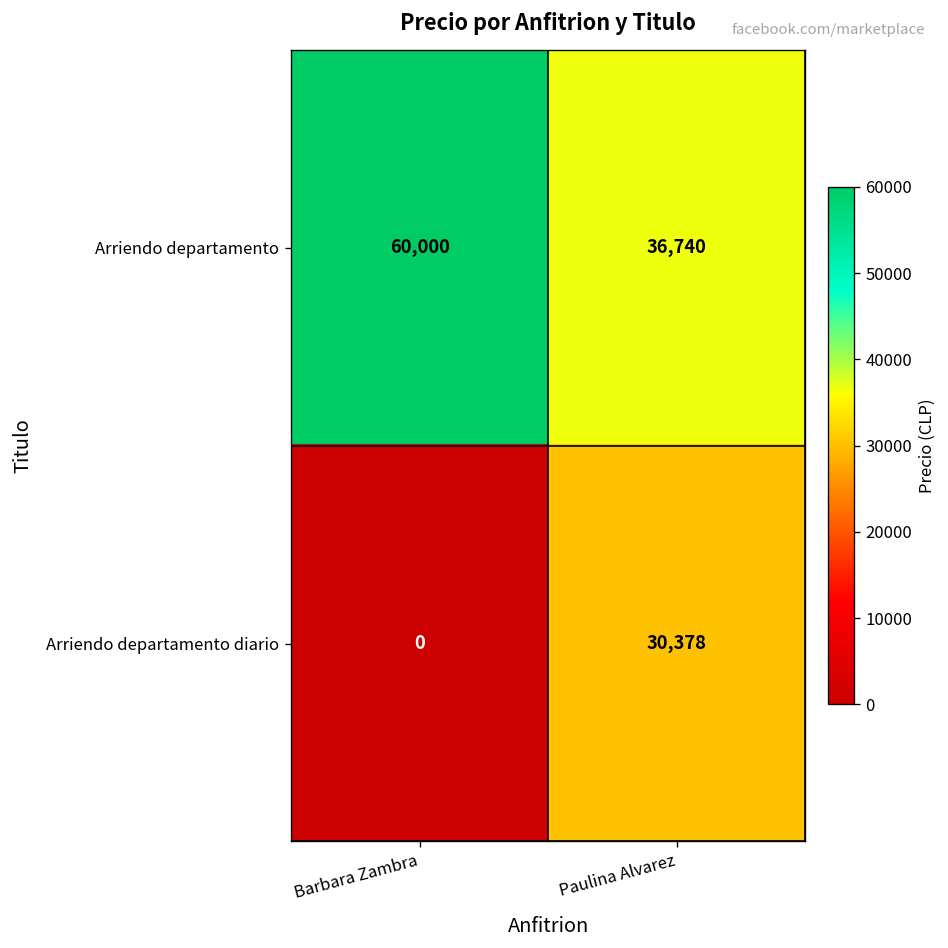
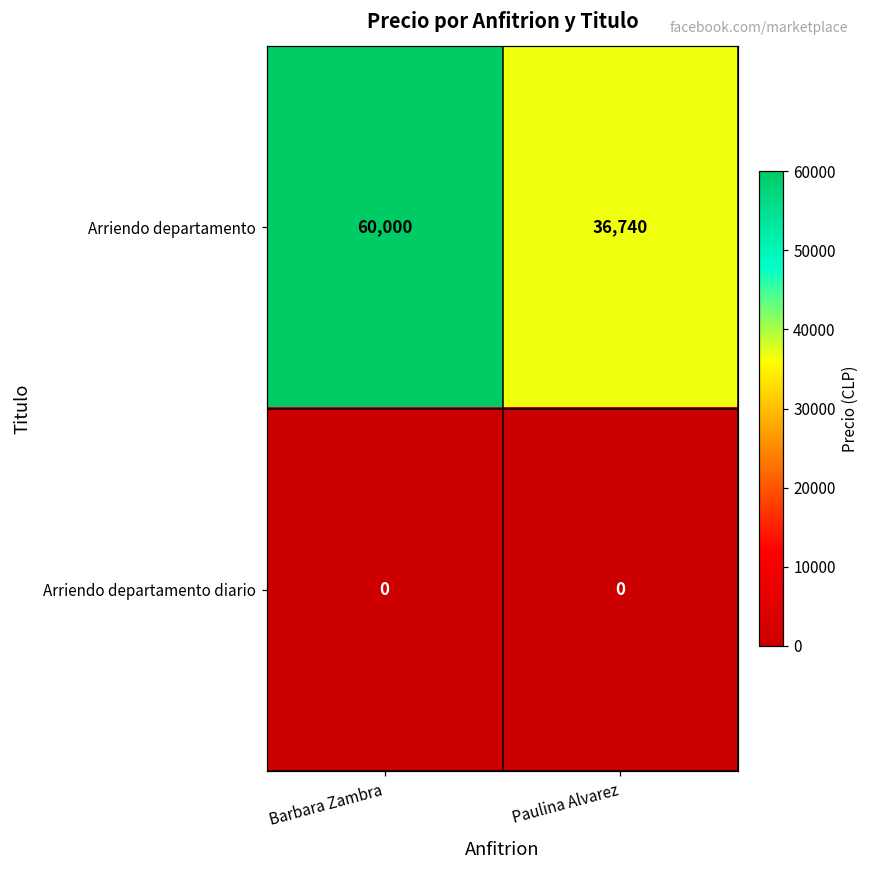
  {
    "Arriendo departamento": {
      "Barbara Zambra": "60,000",
      "Paulina Alvarez": "36,740"
    },
    "Arriendo departamento diario": {
      "Barbara Zambra": "0",
-     "Paulina Alvarez": "30,378"
+     "Paulina Alvarez": "0"
    }
  }
